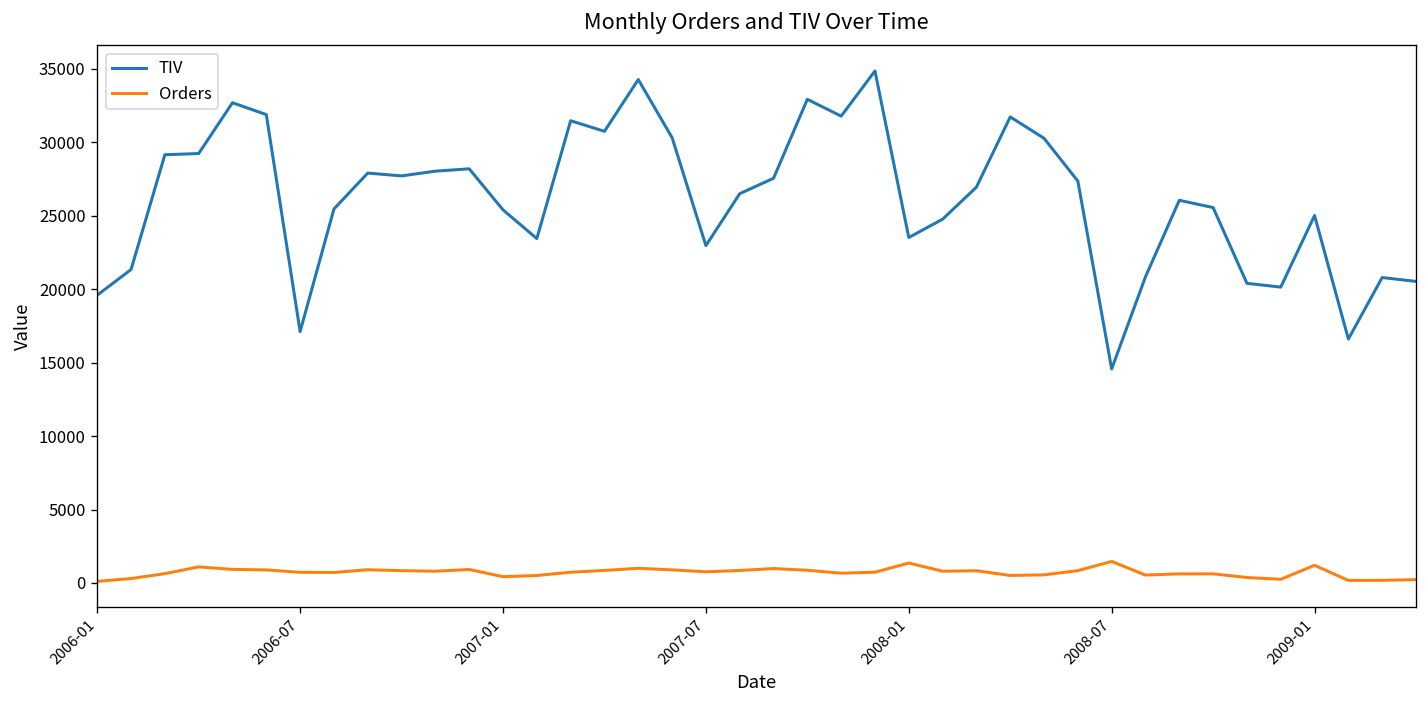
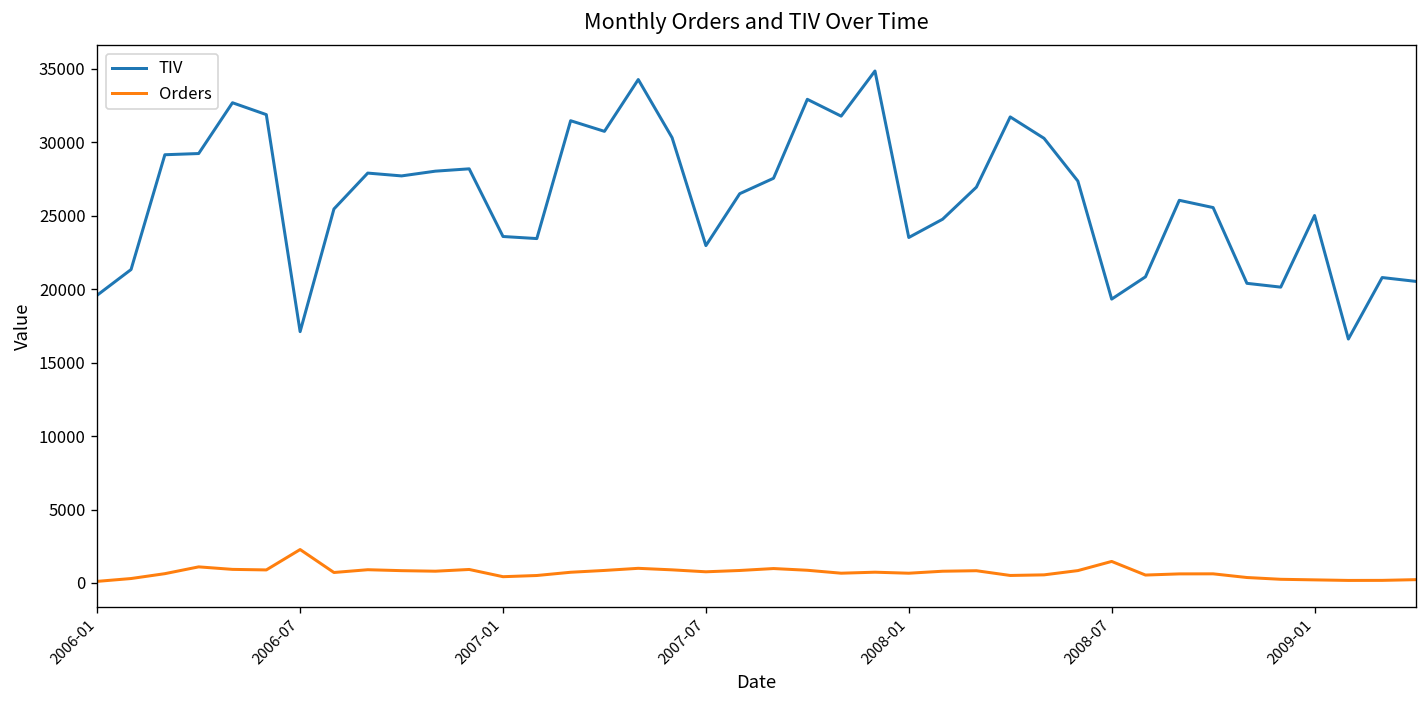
  {
    "TIV": {
      "2006-01": 19600,
      "2006-07": 17100,
-     "2007-01": 25400,
+     "2007-01": 23600,
      "2007-07": 23000,
      "2008-01": 23500,
-     "2008-07": 14600,
+     "2008-07": 19300,
      "2009-01": 25000
    },
    "Orders": {
      "2006-01": 100,
-     "2006-07": 700,
+     "2006-07": 2300,
      "2007-01": 400,
      "2007-07": 800,
-     "2008-01": 1400,
+     "2008-01": 700,
      "2008-07": 1500,
-     "2009-01": 1200
+     "2009-01": 200
    }
  }
